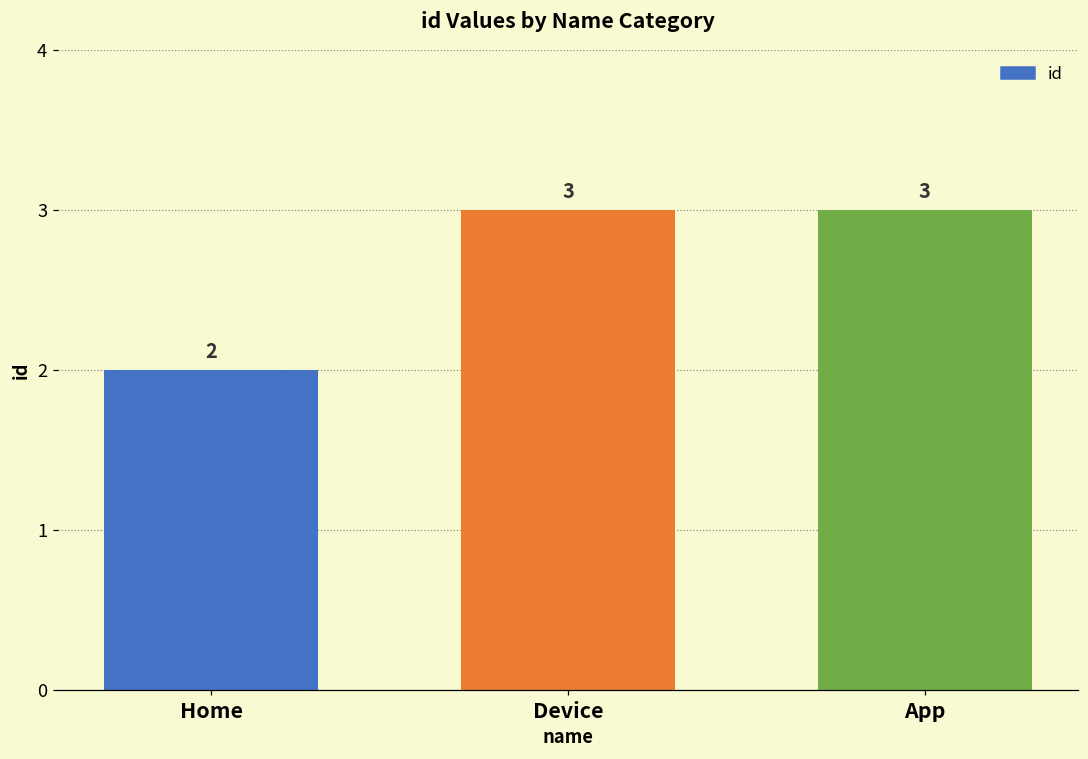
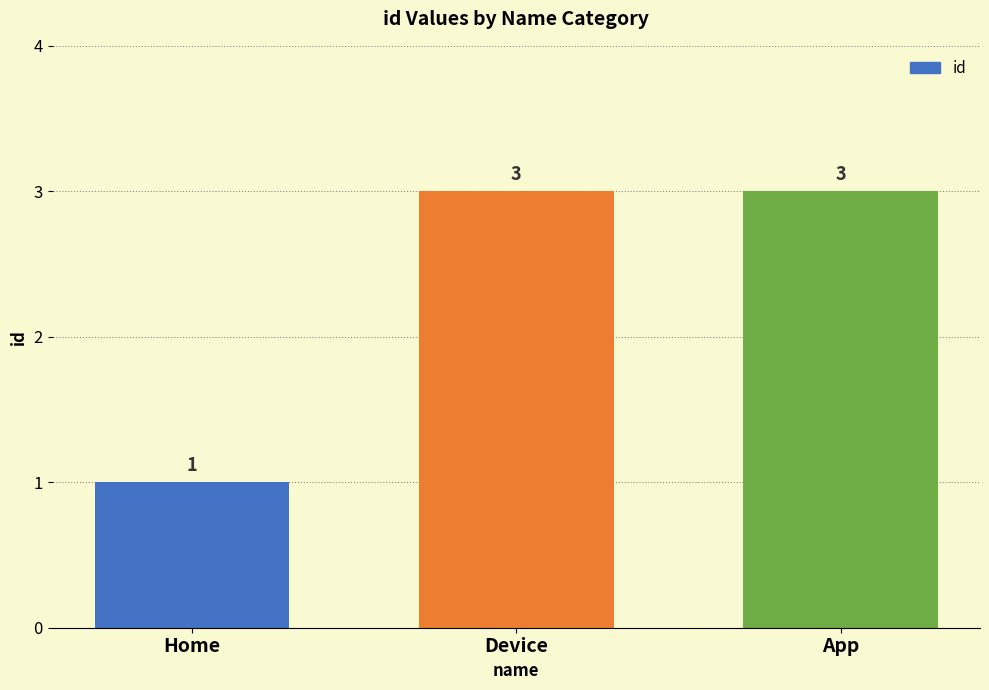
  {
-   "Home": 2,
+   "Home": 1,
    "Device": 3,
    "App": 3
  }
